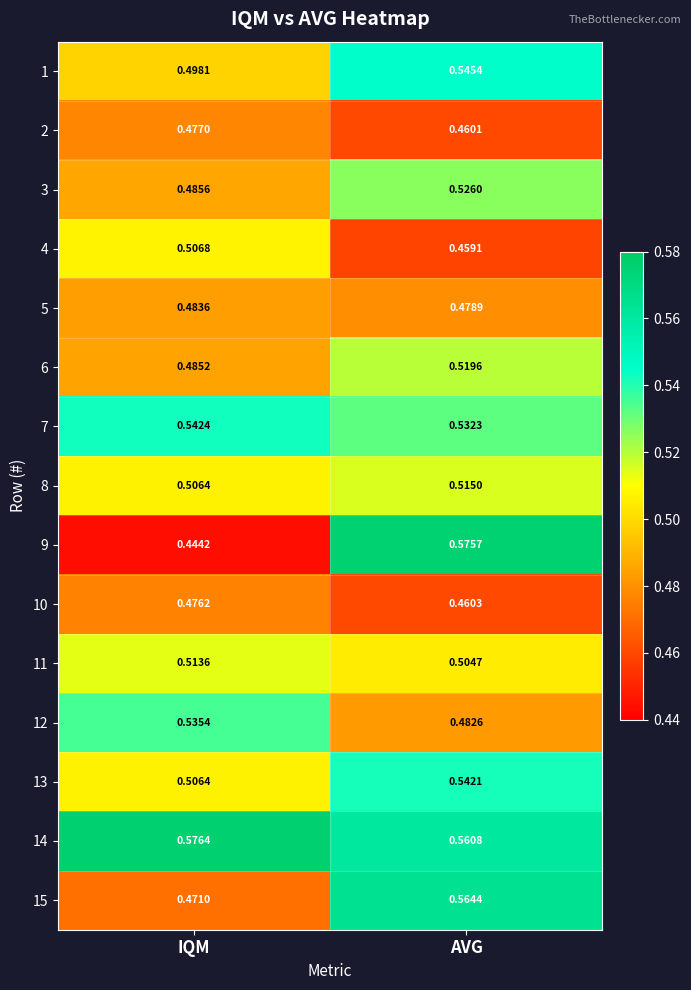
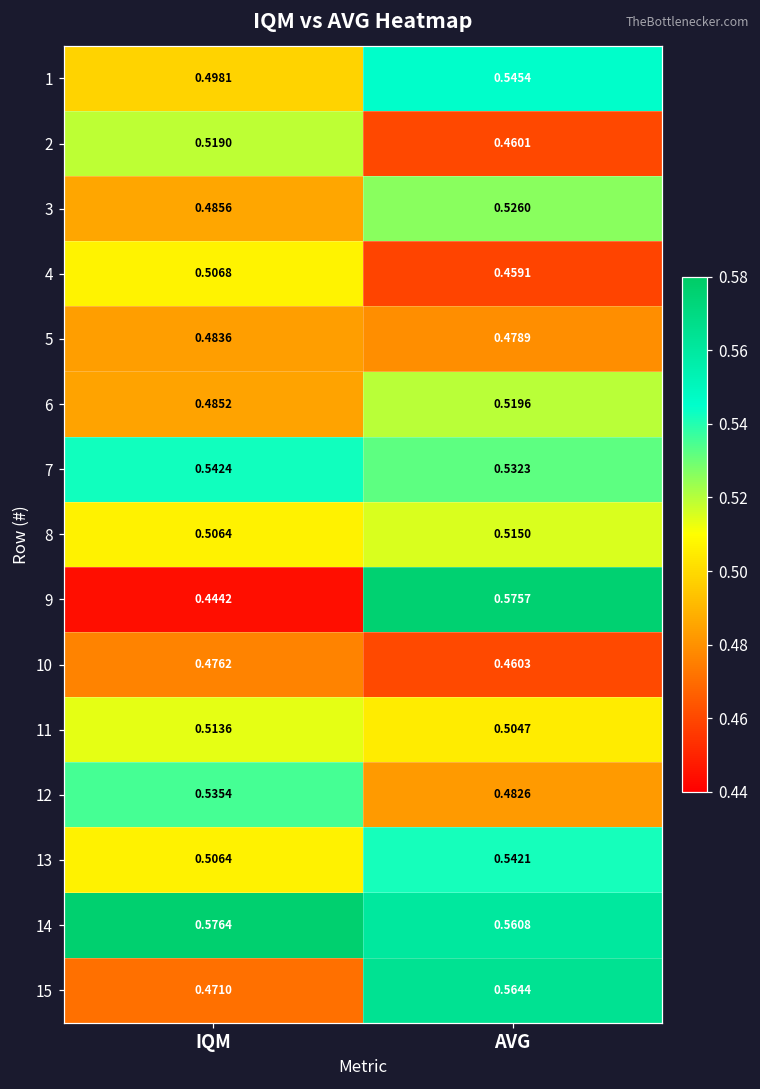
  {
    "1": {
      "IQM": 0.4981,
      "AVG": 0.5454
    },
    "2": {
-     "IQM": 0.4770,
+     "IQM": 0.5190,
      "AVG": 0.4601
    },
    "3": {
      "IQM": 0.4856,
      "AVG": 0.5260
    },
    "4": {
      "IQM": 0.5068,
      "AVG": 0.4591
    },
    "5": {
      "IQM": 0.4836,
      "AVG": 0.4789
    },
    "6": {
      "IQM": 0.4852,
      "AVG": 0.5196
    },
    "7": {
      "IQM": 0.5424,
      "AVG": 0.5323
    },
    "8": {
      "IQM": 0.5064,
      "AVG": 0.5150
    },
    "9": {
      "IQM": 0.4442,
      "AVG": 0.5757
    },
    "10": {
      "IQM": 0.4762,
      "AVG": 0.4603
    },
    "11": {
      "IQM": 0.5136,
      "AVG": 0.5047
    },
    "12": {
      "IQM": 0.5354,
      "AVG": 0.4826
    },
    "13": {
      "IQM": 0.5064,
      "AVG": 0.5421
    },
    "14": {
      "IQM": 0.5764,
      "AVG": 0.5608
    },
    "15": {
      "IQM": 0.4710,
      "AVG": 0.5644
    }
  }
